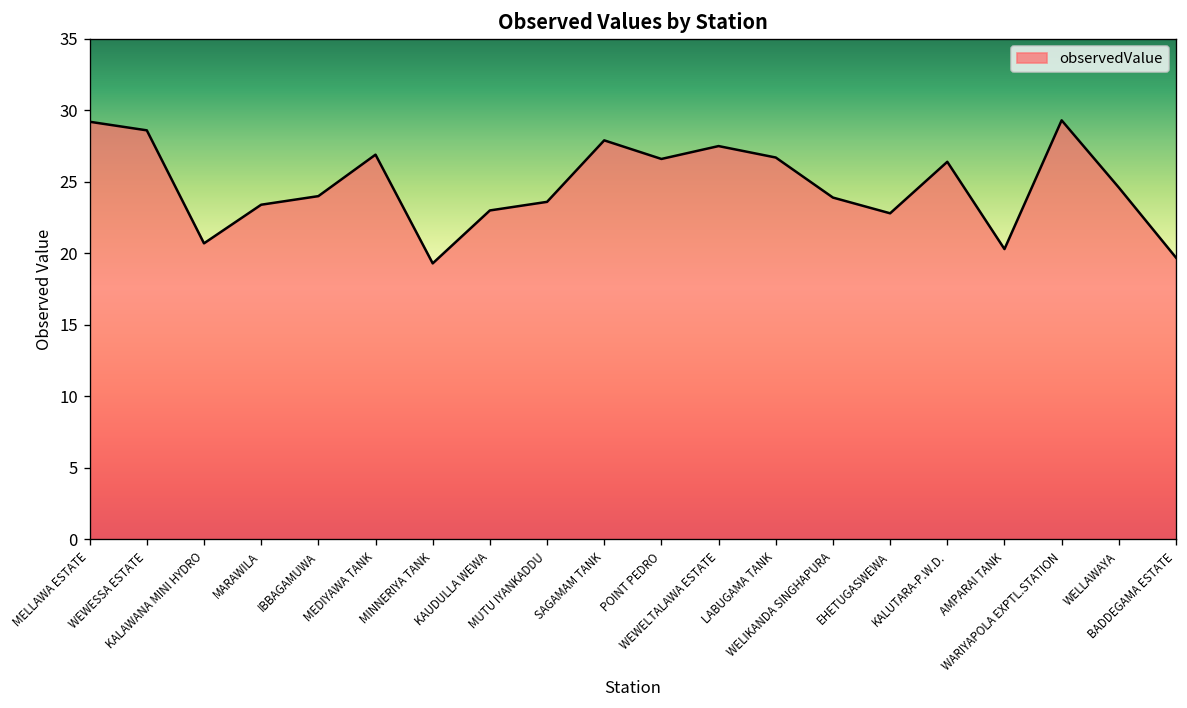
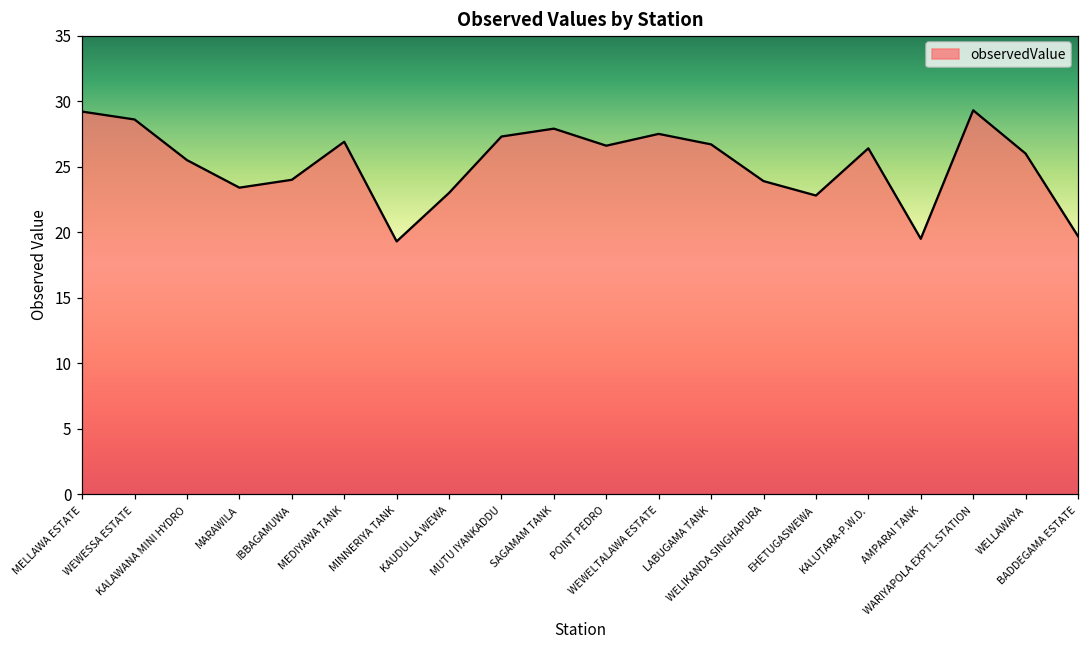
  {
    "MELLAWA ESTATE": 29.2,
    "WEWESSA ESTATE": 28.6,
-   "KALAWANA MINI HYDRO": 20.7,
+   "KALAWANA MINI HYDRO": 25.5,
    "MARAWILA": 23.4,
    "IBBAGAMUWA": 24.0,
    "MEDIYAWA TANK": 26.9,
    "MINNERIYA TANK": 19.3,
    "KAUDULLA WEWA": 23.0,
-   "MUTU IYANKADDU": 23.6,
+   "MUTU IYANKADDU": 27.3,
    "SAGAMAM TANK": 27.9,
    "POINT PEDRO": 26.6,
    "WEWELTALAWA ESTATE": 27.5,
    "LABUGAMA TANK": 26.7,
    "WELIKANDA SINGHAPURA": 23.9,
    "EHETUGASWEWA": 22.8,
    "KALUTARA-P.W.D.": 26.4,
-   "AMPARAI TANK": 20.3,
+   "AMPARAI TANK": 19.5,
    "WARIYAPOLA EXPTL.STATION": 29.3,
-   "WELLAWAYA": 24.6,
+   "WELLAWAYA": 26.0,
    "BADDEGAMA ESTATE": 19.7
  }
